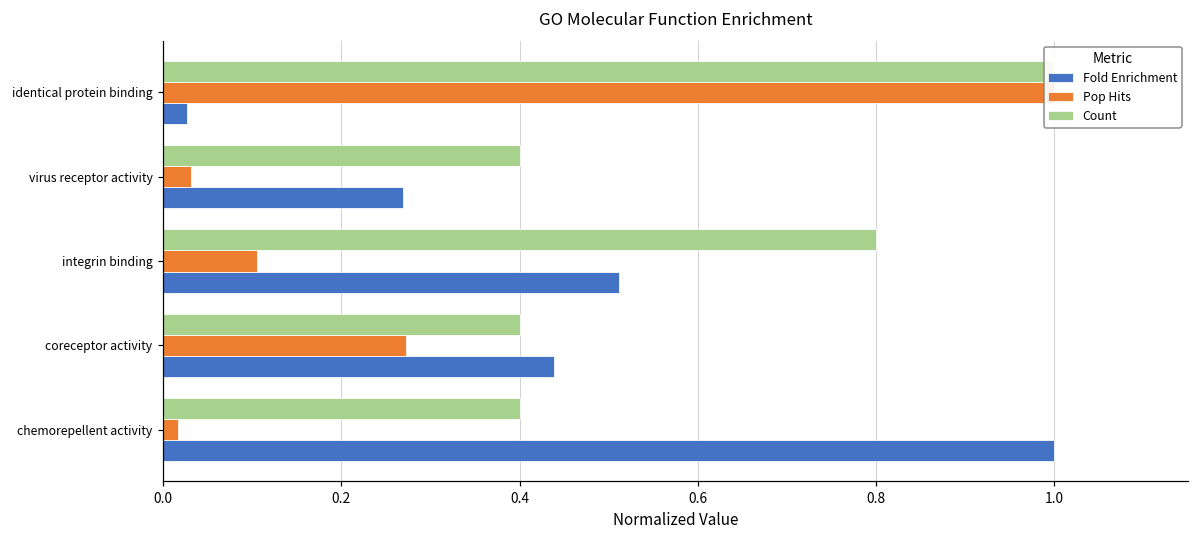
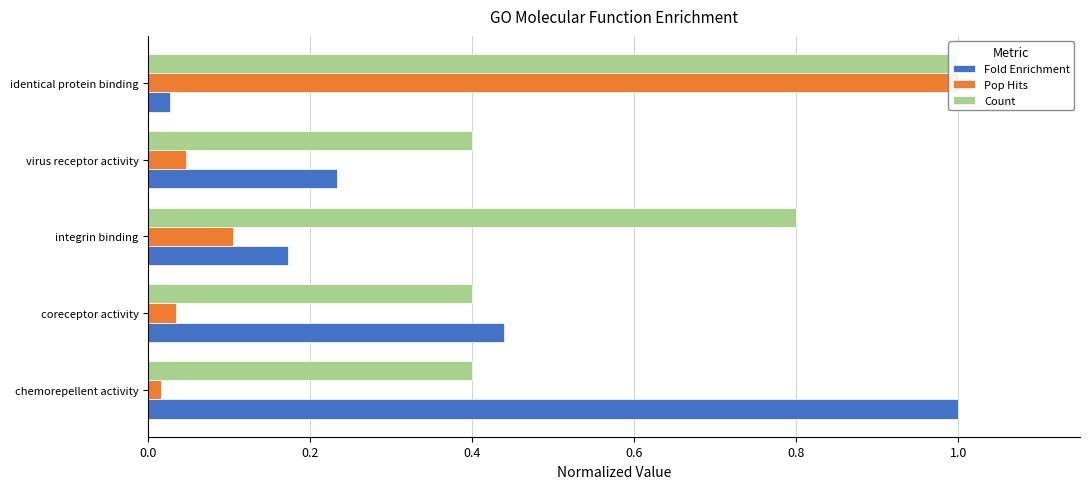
  {
    "Fold Enrichment": {
      "identical protein binding": 0.03,
-     "virus receptor activity": 0.27,
-     "integrin binding": 0.51,
+     "virus receptor activity": 0.23,
+     "integrin binding": 0.17,
      "coreceptor activity": 0.44,
      "chemorepellent activity": 1.00
    },
    "Pop Hits": {
-     "virus receptor activity": 0.03,
+     "virus receptor activity": 0.05,
      "integrin binding": 0.10,
-     "coreceptor activity": 0.27,
+     "coreceptor activity": 0.03,
      "chemorepellent activity": 0.02
    },
    "Count": {
      "virus receptor activity": 0.40,
      "integrin binding": 0.80,
      "coreceptor activity": 0.40,
      "chemorepellent activity": 0.40
    }
  }
